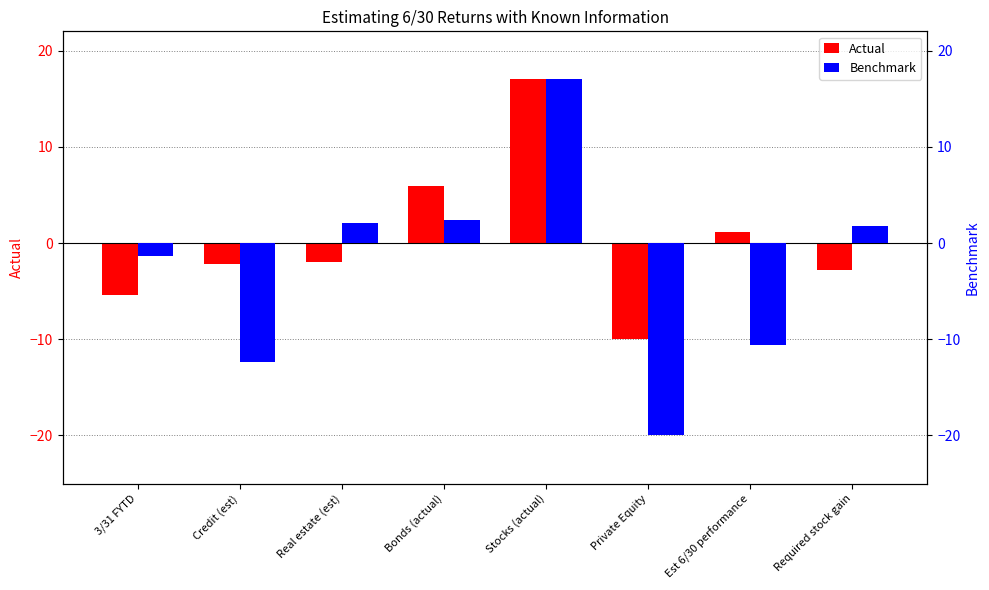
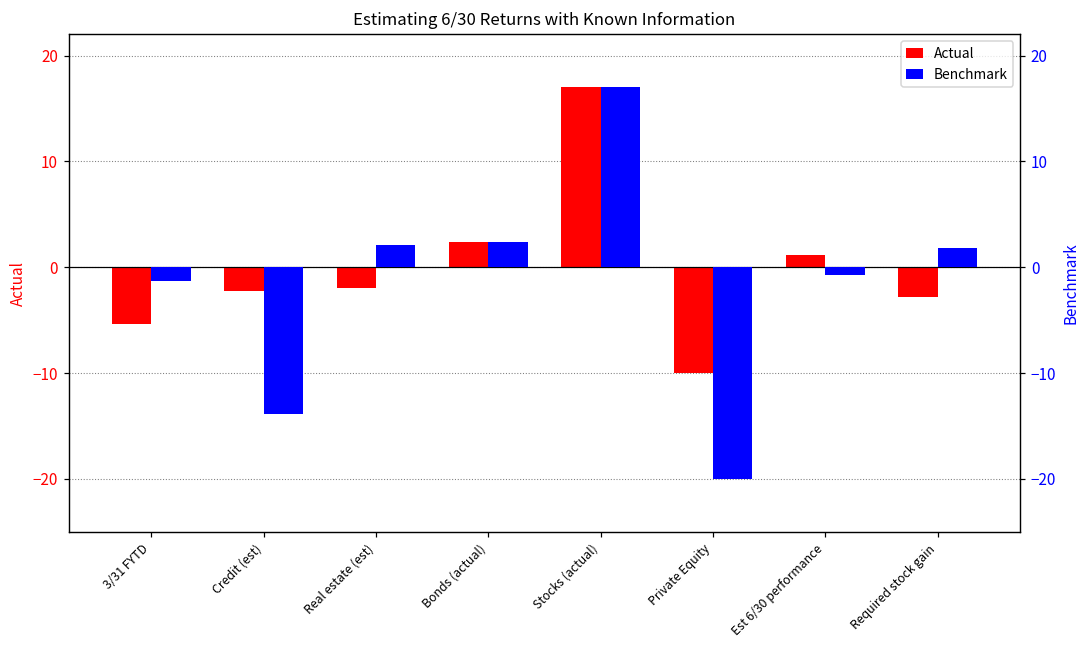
  {
    "Actual": {
      "3/31 FYTD": -5,
      "Credit (est)": -2,
      "Real estate (est)": -2,
-     "Bonds (actual)": 6,
+     "Bonds (actual)": 2,
      "Stocks (actual)": 17,
      "Private Equity": -10,
      "Est 6/30 performance": 1,
      "Required stock gain": -3
    },
    "Benchmark": {
      "3/31 FYTD": -1,
-     "Credit (est)": -12,
+     "Credit (est)": -14,
      "Real estate (est)": 2,
      "Bonds (actual)": 2,
      "Stocks (actual)": 17,
      "Private Equity": -20,
-     "Est 6/30 performance": -11,
+     "Est 6/30 performance": -1,
      "Required stock gain": 2
    }
  }
